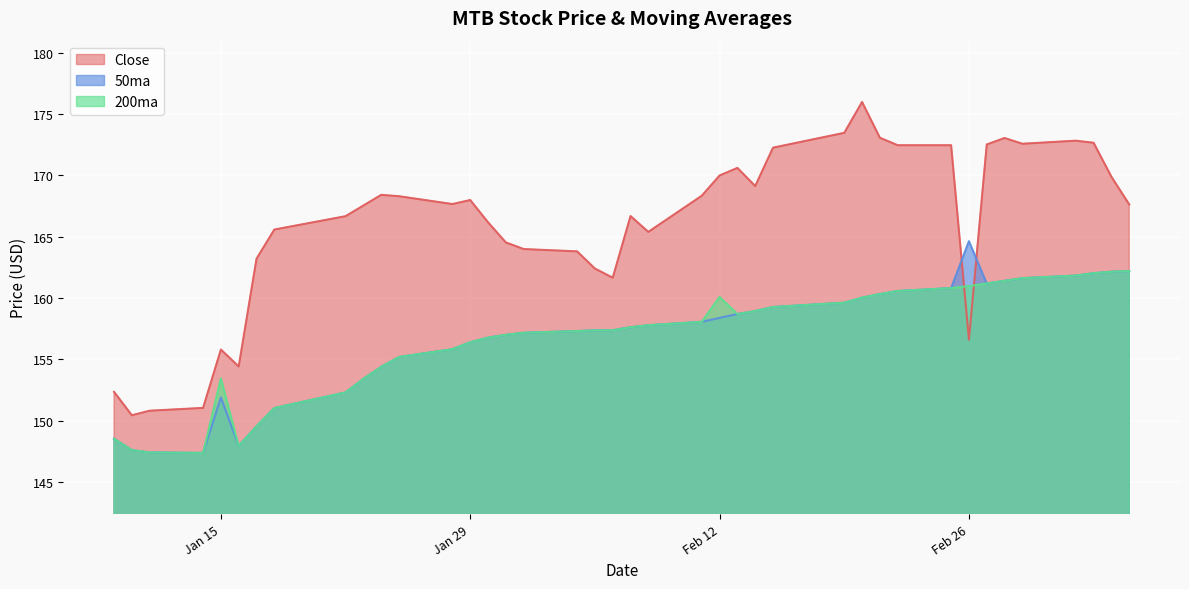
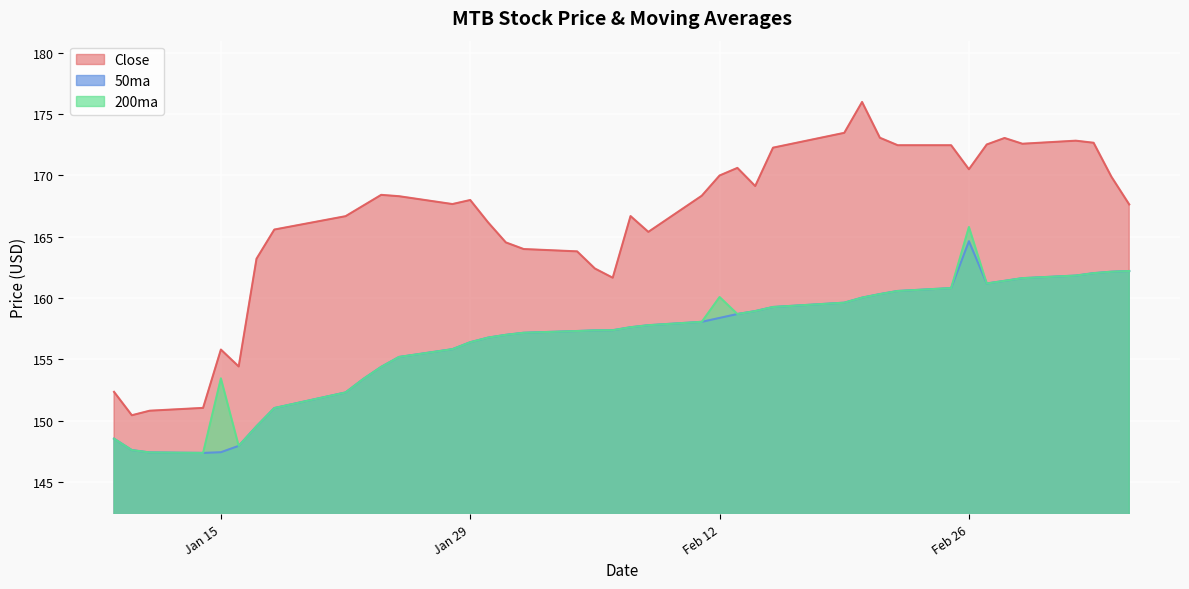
  {
    "Close": {
      "Jan 15": 155.8,
      "Jan 29": 168.0,
      "Feb 12": 170.0,
-     "Feb 26": 156.6
+     "Feb 26": 170.5
    },
    "50ma": {
-     "Jan 15": 151.9,
+     "Jan 15": 147.4,
      "Feb 12": 158.4,
      "Feb 26": 164.6
    },
    "200ma": {
      "Jan 15": 153.5,
      "Feb 12": 160.1,
-     "Feb 26": 161.0
+     "Feb 26": 165.8
    }
  }
